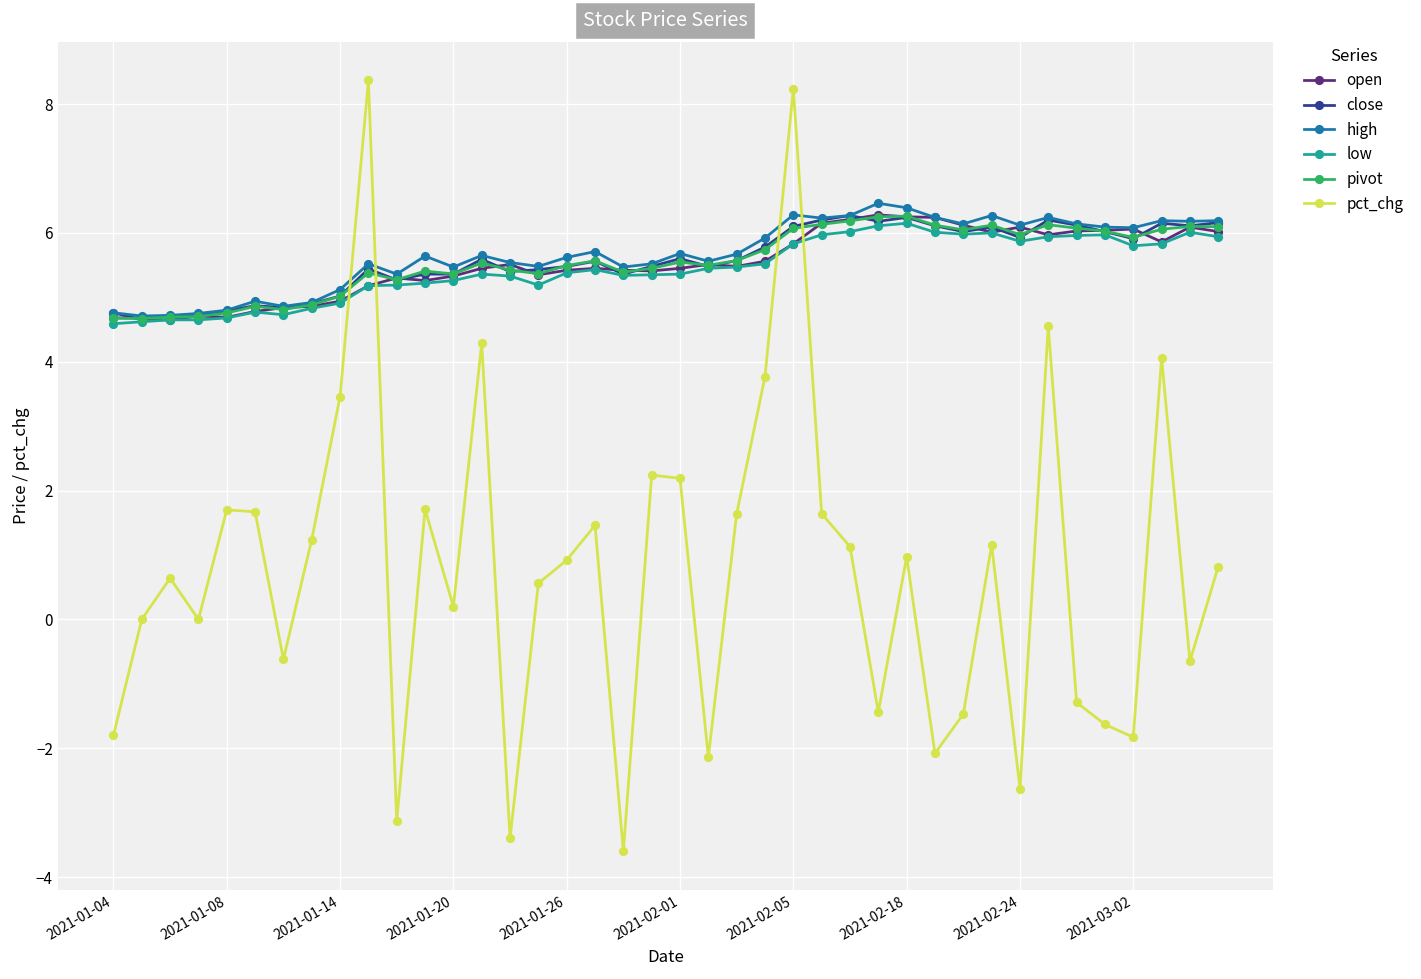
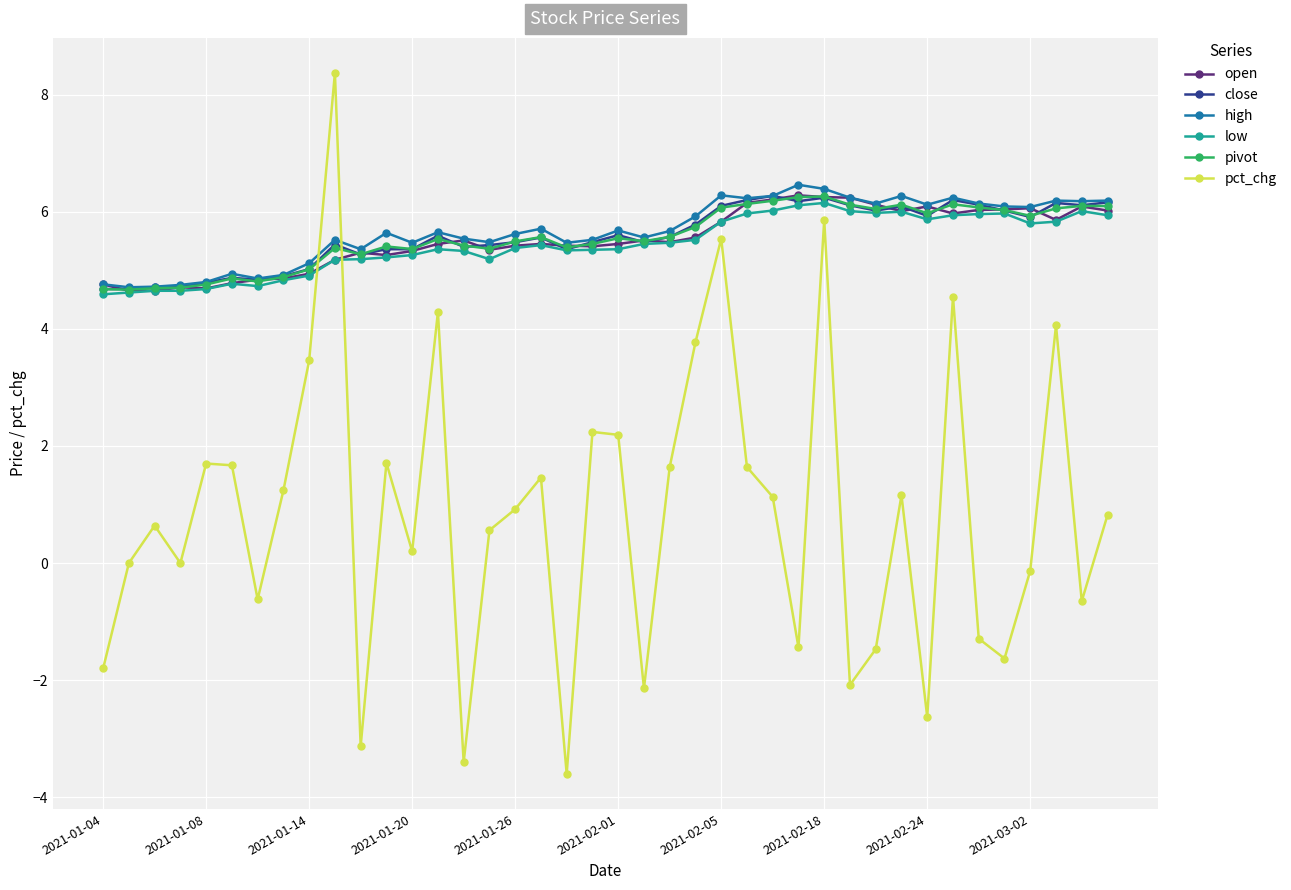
  {
    "pct_chg": {
      "2021-01-04": -1.8,
      "2021-01-08": 1.7,
      "2021-01-14": 3.5,
      "2021-01-20": 0.2,
      "2021-01-26": 0.9,
      "2021-02-01": 2.2,
-     "2021-02-05": 8.2,
-     "2021-02-18": 1.0,
+     "2021-02-05": 5.5,
+     "2021-02-18": 5.9,
      "2021-02-24": -2.6,
-     "2021-03-02": -1.8
+     "2021-03-02": -0.1
    }
  }
